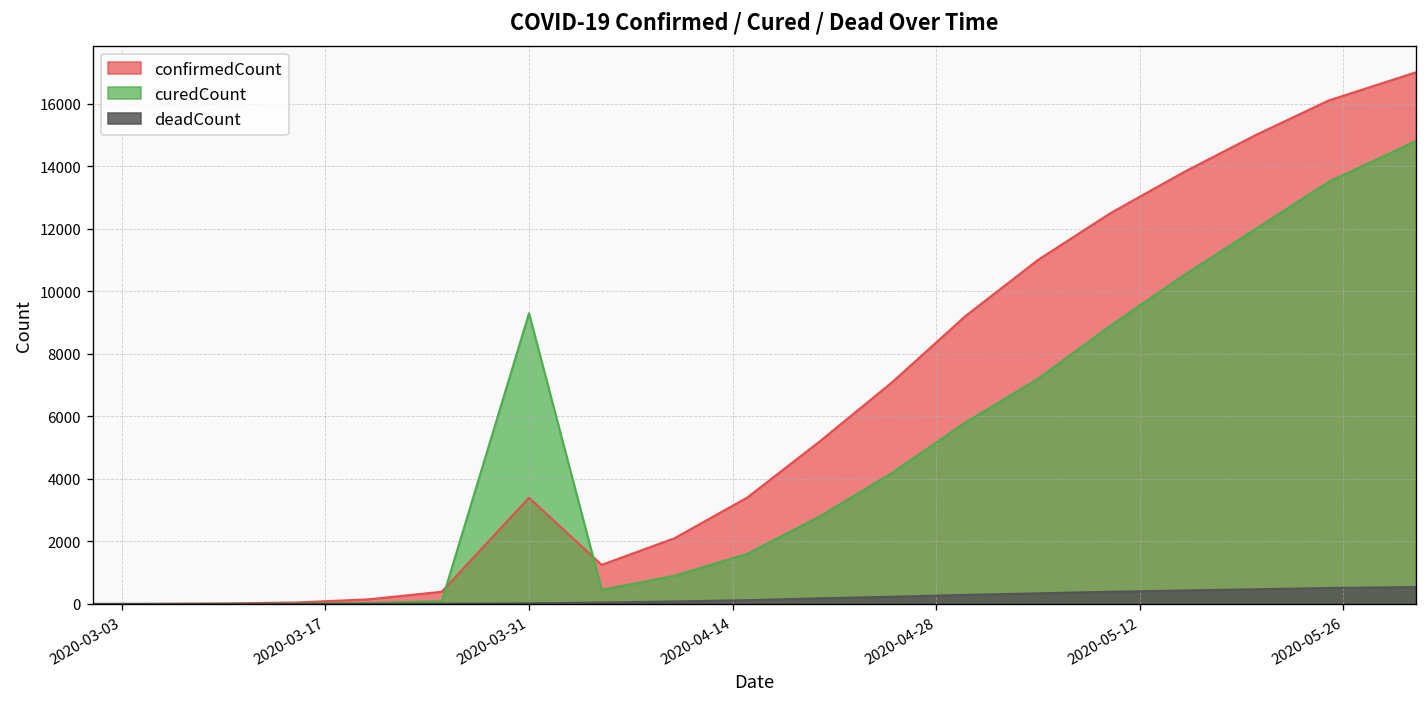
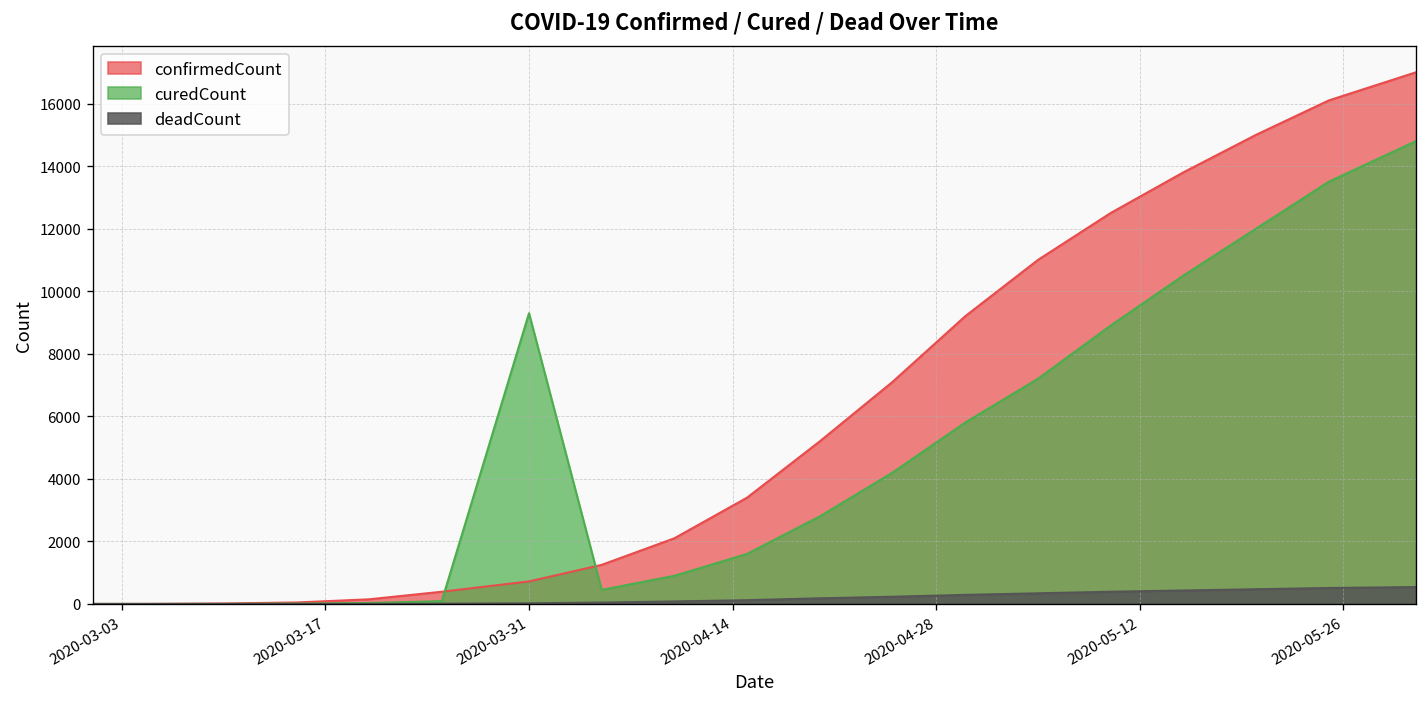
  {
    "confirmedCount": {
-     "2020-03-31": 3400
+     "2020-03-31": 700
    },
    "curedCount": {
      "2020-03-31": 9300
    },
    "deadCount": {
      "2020-03-31": 0
    }
  }
